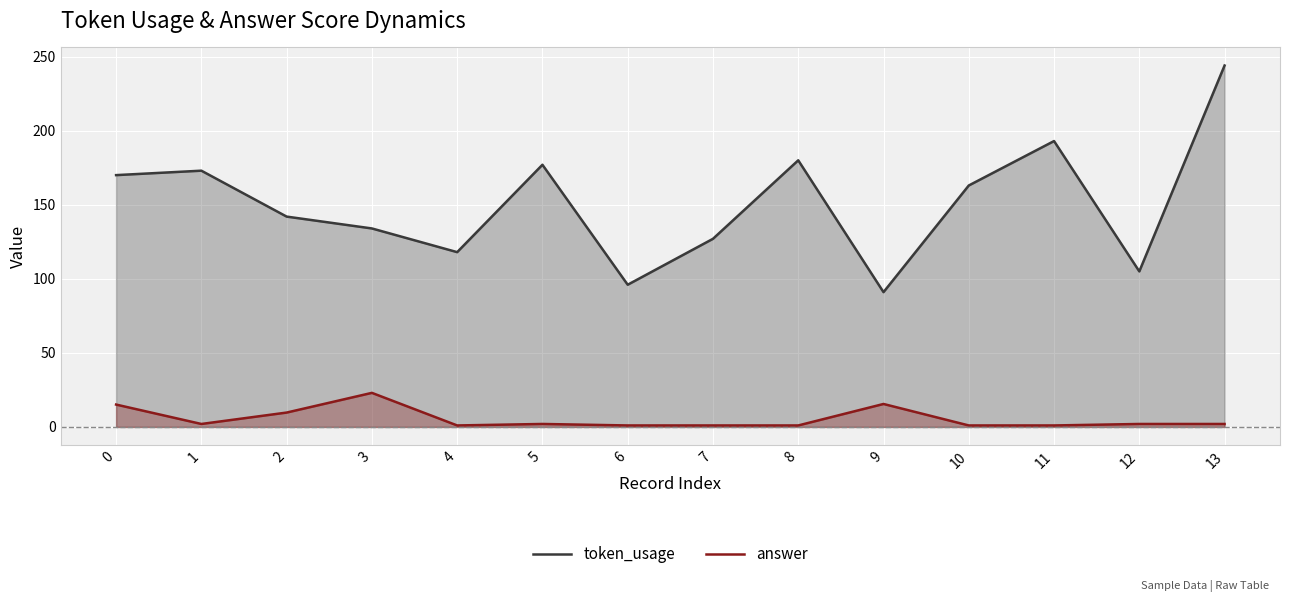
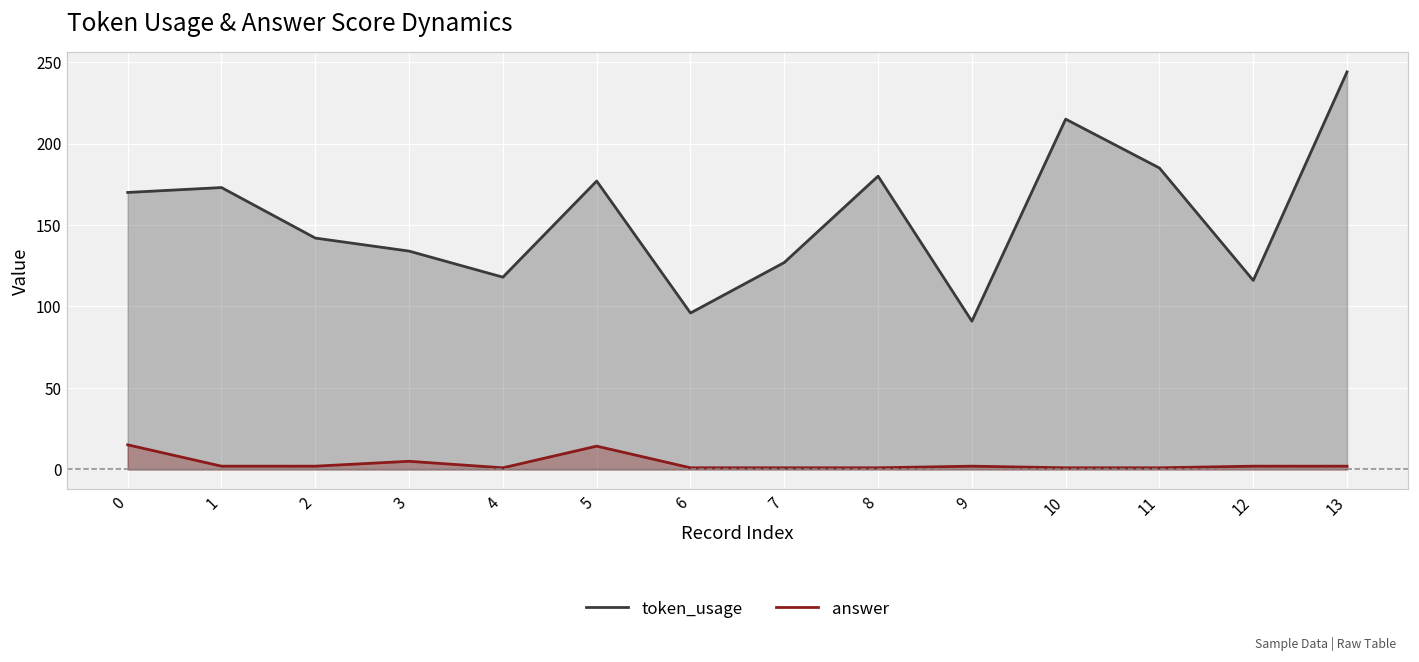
  {
    "token_usage": {
      "0": 170,
      "1": 173,
      "2": 142,
      "3": 134,
      "4": 118,
      "5": 177,
      "6": 96,
      "7": 127,
      "8": 180,
      "9": 91,
-     "10": 163,
-     "11": 193,
-     "12": 105,
+     "10": 215,
+     "11": 185,
+     "12": 116,
      "13": 244
    },
    "answer": {
      "0": 15,
      "1": 2,
-     "2": 10,
-     "3": 23,
+     "2": 2,
+     "3": 5,
      "4": 1,
-     "5": 2,
+     "5": 14,
      "6": 1,
      "7": 1,
      "8": 1,
-     "9": 16,
+     "9": 2,
      "10": 1,
      "11": 1,
      "12": 2,
      "13": 2
    }
  }
